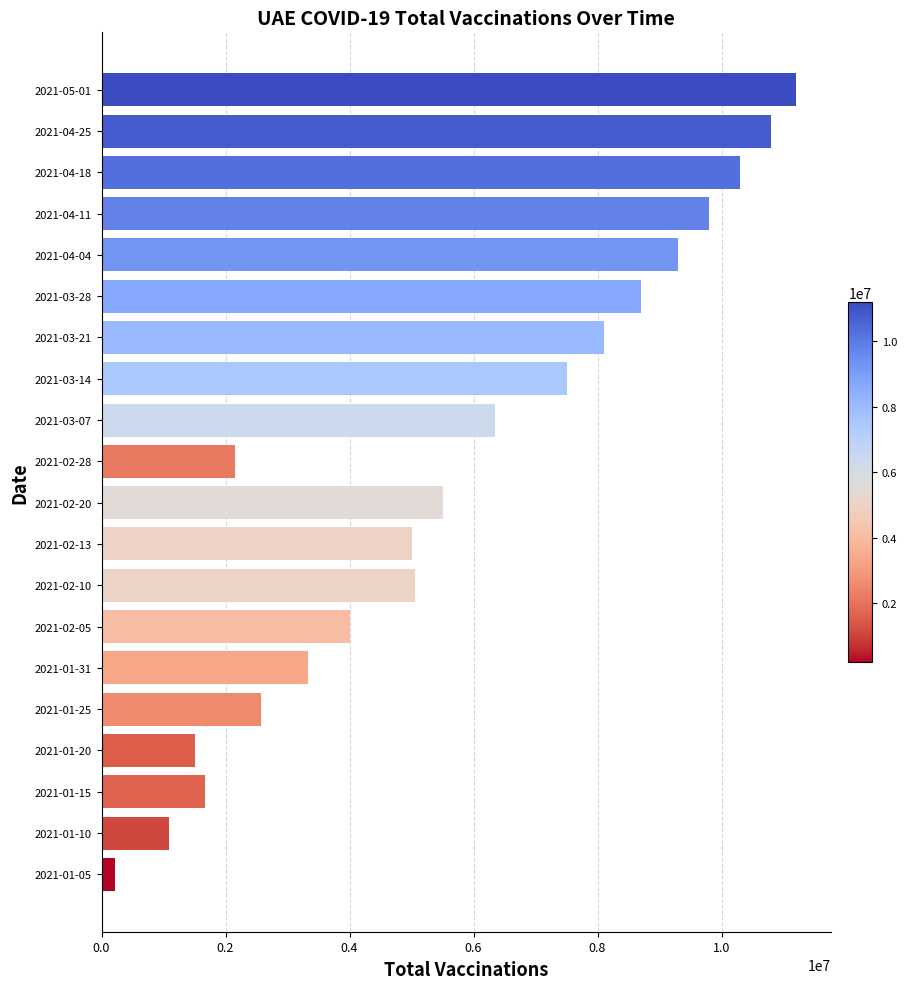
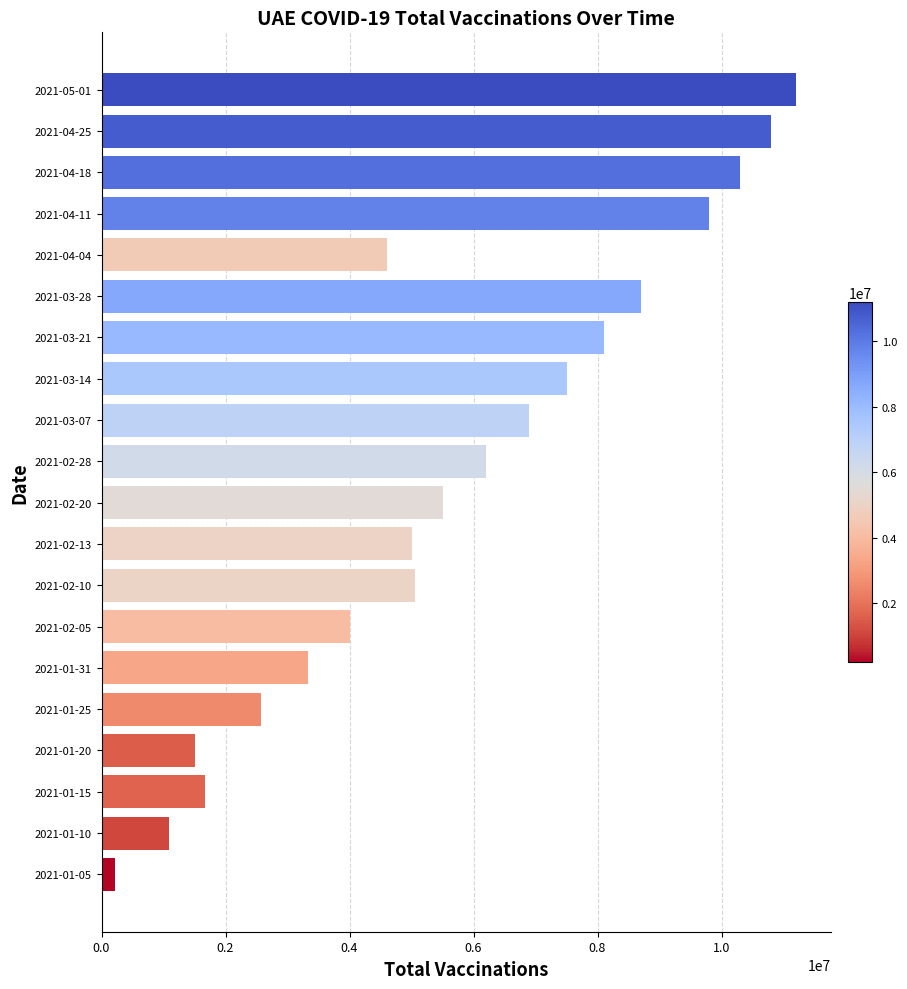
  {
    "2021-05-01": 11200000,
    "2021-04-25": 10800000,
    "2021-04-18": 10300000,
    "2021-04-11": 9800000,
-   "2021-04-04": 9300000,
+   "2021-04-04": 4600000,
    "2021-03-28": 8700000,
    "2021-03-21": 8100000,
    "2021-03-14": 7500000,
-   "2021-03-07": 6300000,
-   "2021-02-28": 2100000,
+   "2021-03-07": 6900000,
+   "2021-02-28": 6200000,
    "2021-02-20": 5500000,
    "2021-02-13": 5000000,
    "2021-02-10": 5100000,
    "2021-02-05": 4000000,
    "2021-01-31": 3300000,
    "2021-01-25": 2600000,
    "2021-01-20": 1500000,
    "2021-01-15": 1700000,
    "2021-01-10": 1100000,
    "2021-01-05": 200000
  }
